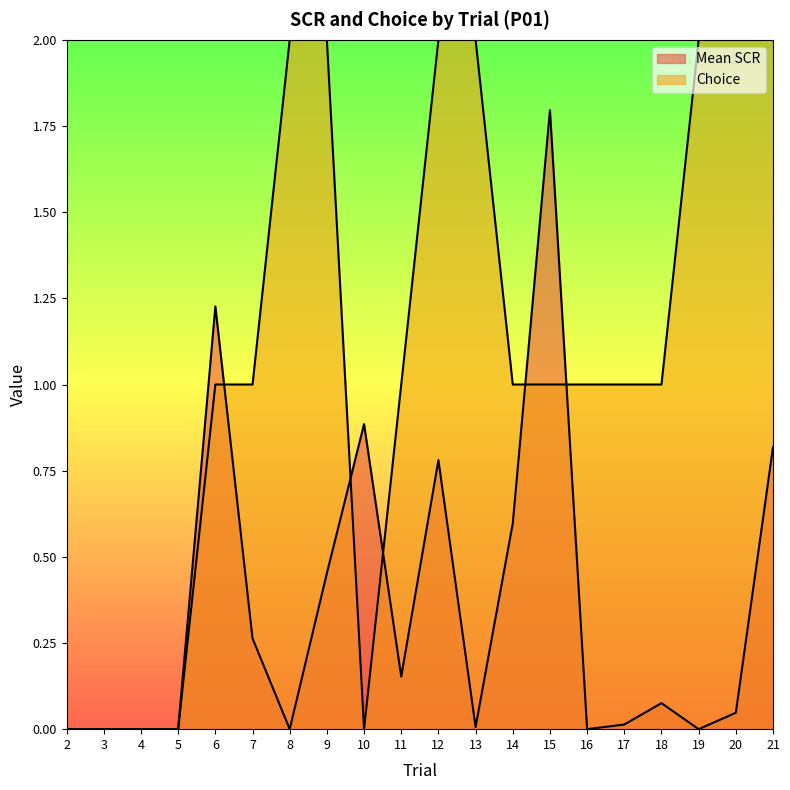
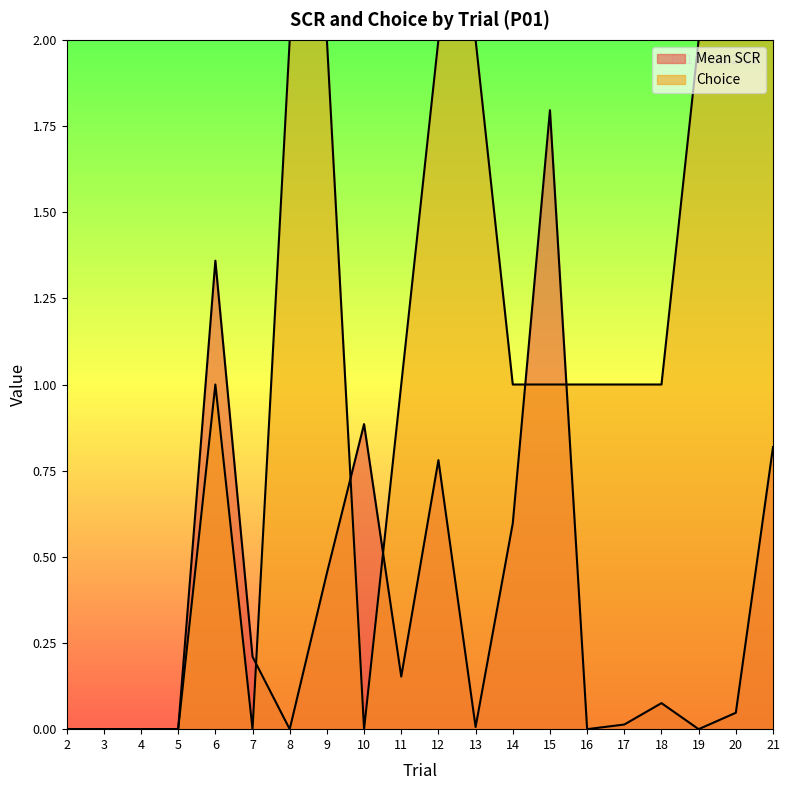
  {
    "Mean SCR": {
-     "6": 1.23,
-     "7": 0.26,
+     "6": 1.36,
+     "7": 0.21,
      "8": 0.00,
      "9": 0.45,
      "10": 0.89,
      "11": 0.15,
      "12": 0.78,
      "13": 0.01,
      "14": 0.60,
      "15": 1.80,
      "16": 0.00,
      "17": 0.01,
      "18": 0.08,
      "19": 0.00,
      "20": 0.05,
      "21": 0.82
    },
    "Choice": {
      "6": 1,
-     "7": 1,
+     "7": 0,
      "8": 2,
      "9": 2,
      "10": 0,
      "11": 1,
      "12": 2,
      "13": 2,
      "14": 1,
      "15": 1,
      "16": 1,
      "17": 1,
      "18": 1,
      "21": 2
    }
  }
